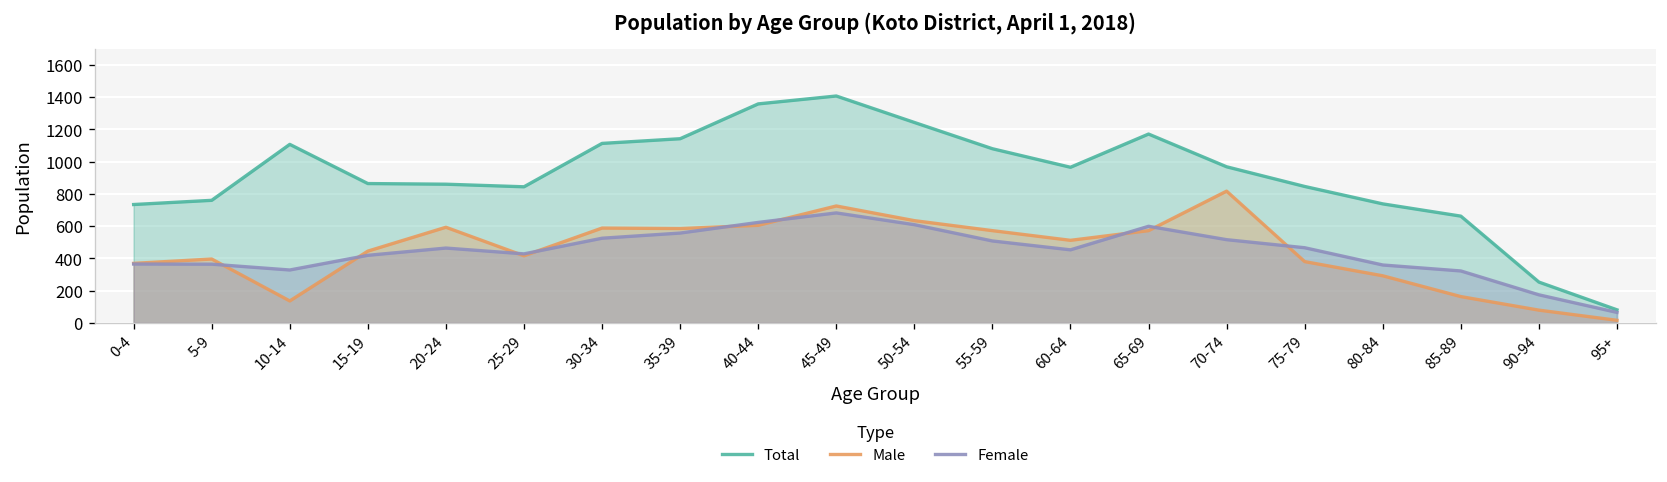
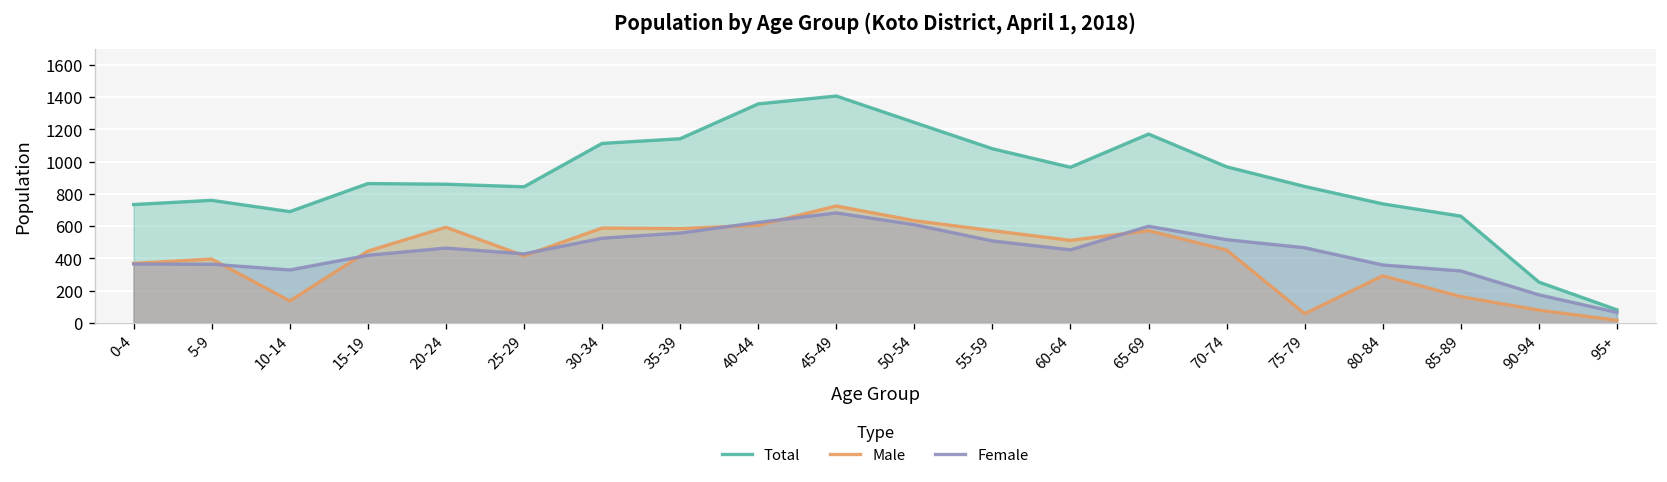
  {
    "Total": {
      "0-4": 730,
      "5-9": 760,
-     "10-14": 1110,
+     "10-14": 690,
      "15-19": 860,
      "20-24": 860,
      "25-29": 840,
      "30-34": 1110,
      "35-39": 1140,
      "40-44": 1360,
      "45-49": 1410,
      "50-54": 1240,
      "55-59": 1080,
      "60-64": 970,
      "65-69": 1170,
      "70-74": 970,
      "75-79": 850,
      "80-84": 740,
      "85-89": 660,
      "90-94": 250
    },
    "Male": {
      "5-9": 400,
      "10-14": 140,
      "15-19": 450,
      "20-24": 590,
      "30-34": 590,
      "35-39": 590,
      "45-49": 730,
      "50-54": 630,
      "55-59": 570,
      "60-64": 510,
      "65-69": 570,
-     "70-74": 820,
-     "75-79": 380,
+     "70-74": 450,
+     "75-79": 60,
      "80-84": 290,
      "85-89": 160,
      "90-94": 80,
      "95+": 20
    },
    "Female": {
      "5-9": 360,
      "10-14": 330,
      "15-19": 420,
      "20-24": 460,
      "30-34": 530,
      "35-39": 560,
      "45-49": 680,
      "50-54": 610,
      "55-59": 510,
      "60-64": 450,
      "65-69": 600,
      "70-74": 520,
      "75-79": 470,
      "80-84": 360,
      "85-89": 320,
      "90-94": 170
    }
  }
